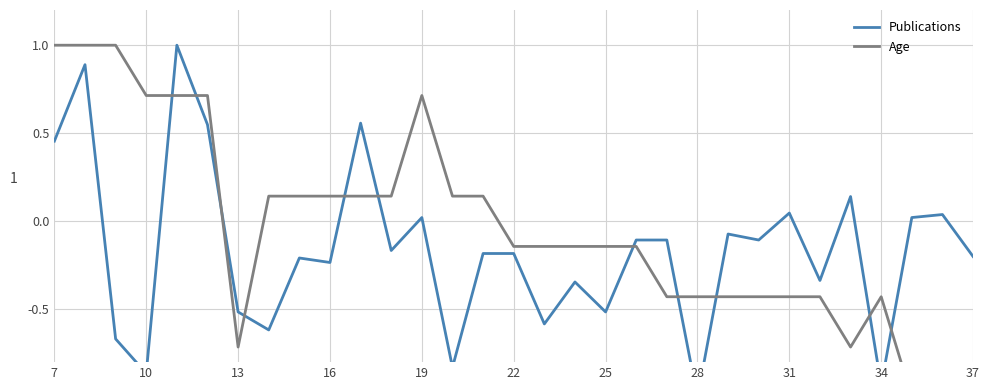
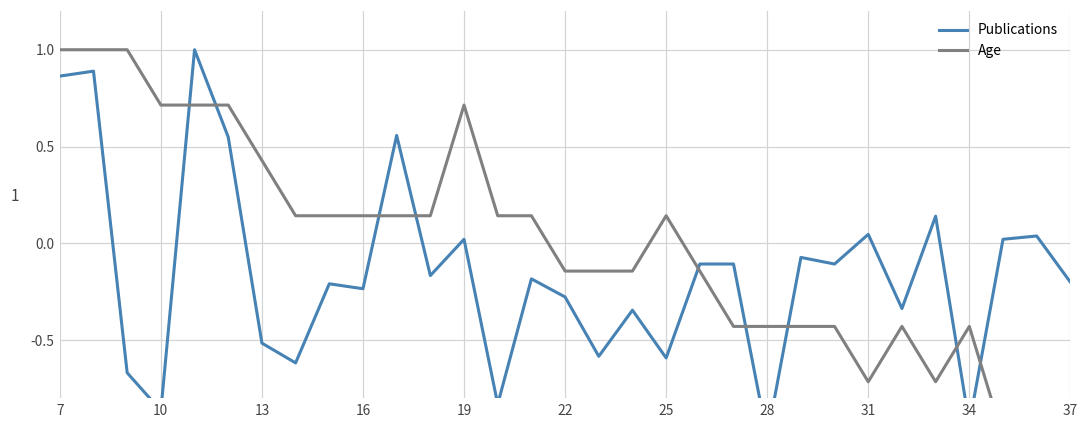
  {
    "Publications": {
-     "7": 0.46,
+     "7": 0.86,
      "13": -0.51,
      "16": -0.23,
      "19": 0.02,
-     "22": -0.18,
-     "25": -0.51,
+     "22": -0.28,
+     "25": -0.59,
      "31": 0.05,
      "37": -0.20
    },
    "Age": {
      "7": 1.00,
      "10": 0.71,
-     "13": -0.71,
+     "13": 0.43,
      "16": 0.14,
      "19": 0.71,
      "22": -0.14,
-     "25": -0.14,
+     "25": 0.14,
      "28": -0.43,
-     "31": -0.43,
+     "31": -0.71,
      "34": -0.43
    }
  }
